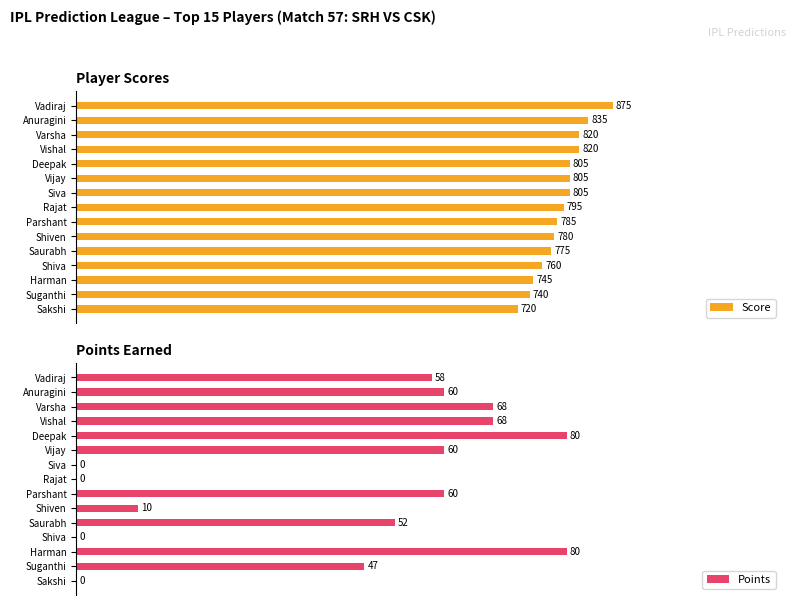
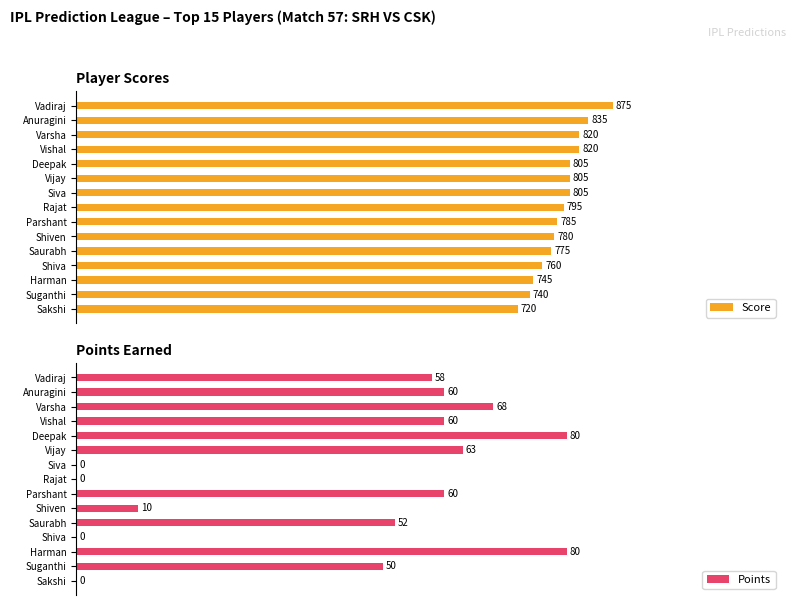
  {
    "Points Earned": {
      "Vadiraj": 58,
      "Anuragini": 60,
      "Varsha": 68,
-     "Vishal": 68,
+     "Vishal": 60,
      "Deepak": 80,
-     "Vijay": 60,
+     "Vijay": 63,
      "Siva": 0,
      "Rajat": 0,
      "Parshant": 60,
      "Shiven": 10,
      "Saurabh": 52,
      "Shiva": 0,
      "Harman": 80,
-     "Suganthi": 47,
+     "Suganthi": 50,
      "Sakshi": 0
    }
  }
